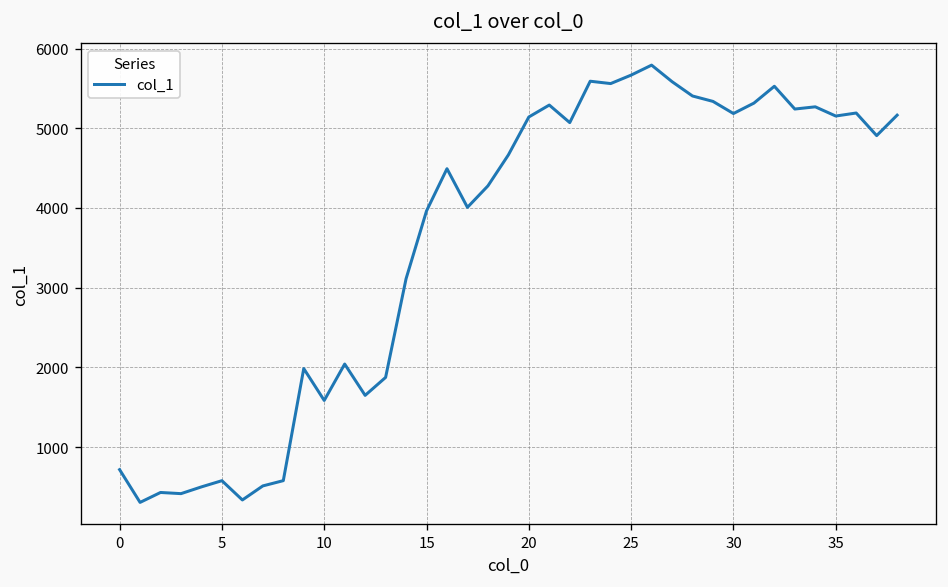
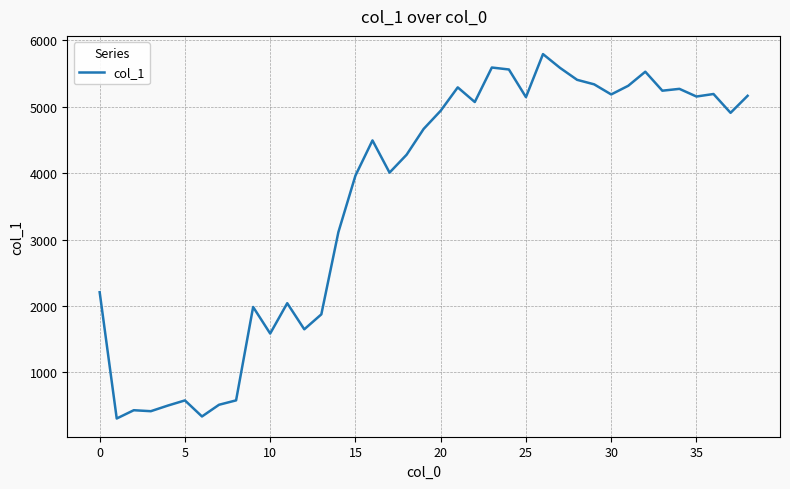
  {
-   "0": 700,
+   "0": 2200,
    "5": 600,
    "10": 1600,
    "15": 4000,
-   "20": 5100,
-   "25": 5700,
+   "20": 4900,
+   "25": 5100,
    "30": 5200,
    "35": 5200
  }
